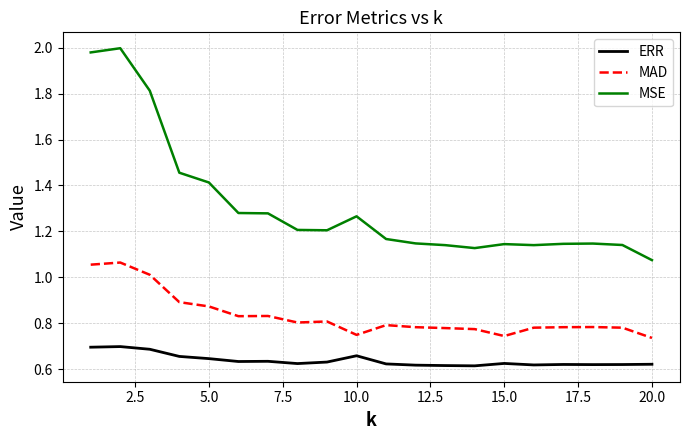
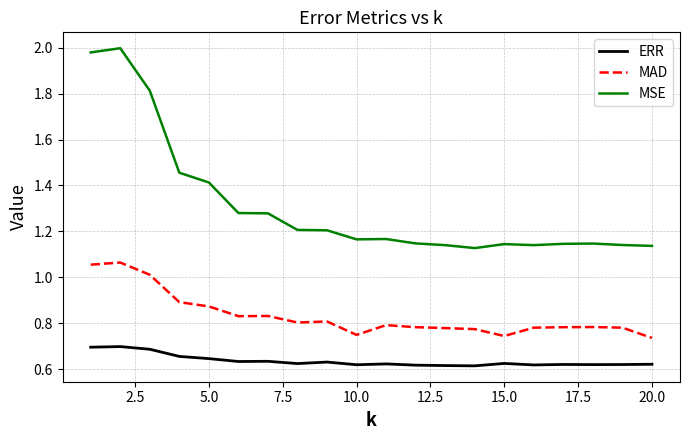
  {
    "ERR": {
      "5.0": 0.65,
-     "10.0": 0.66,
+     "10.0": 0.62,
      "15.0": 0.62,
      "20.0": 0.62
    },
    "MAD": {
      "5.0": 0.87,
      "10.0": 0.75,
      "15.0": 0.74,
      "20.0": 0.74
    },
    "MSE": {
      "5.0": 1.41,
-     "10.0": 1.27,
+     "10.0": 1.17,
      "15.0": 1.14,
-     "20.0": 1.07
+     "20.0": 1.14
    }
  }
